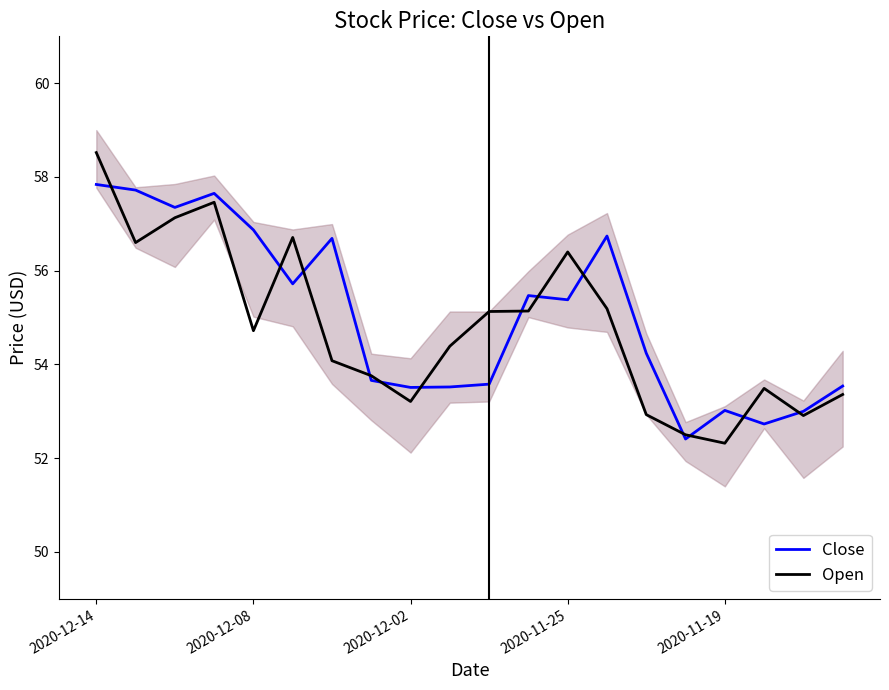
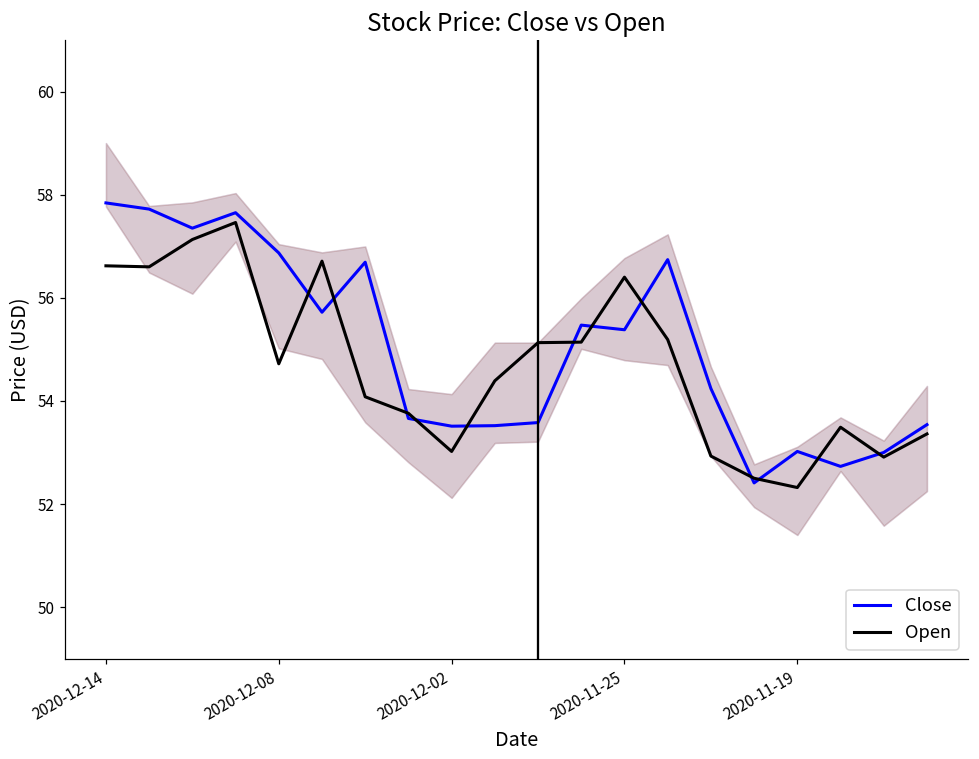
  {
    "Open": {
-     "2020-12-14": 58.5,
+     "2020-12-14": 56.6,
      "2020-12-08": 54.7,
-     "2020-12-02": 53.2,
+     "2020-12-02": 53.0,
      "2020-11-25": 56.4,
      "2020-11-19": 52.3
    }
  }
